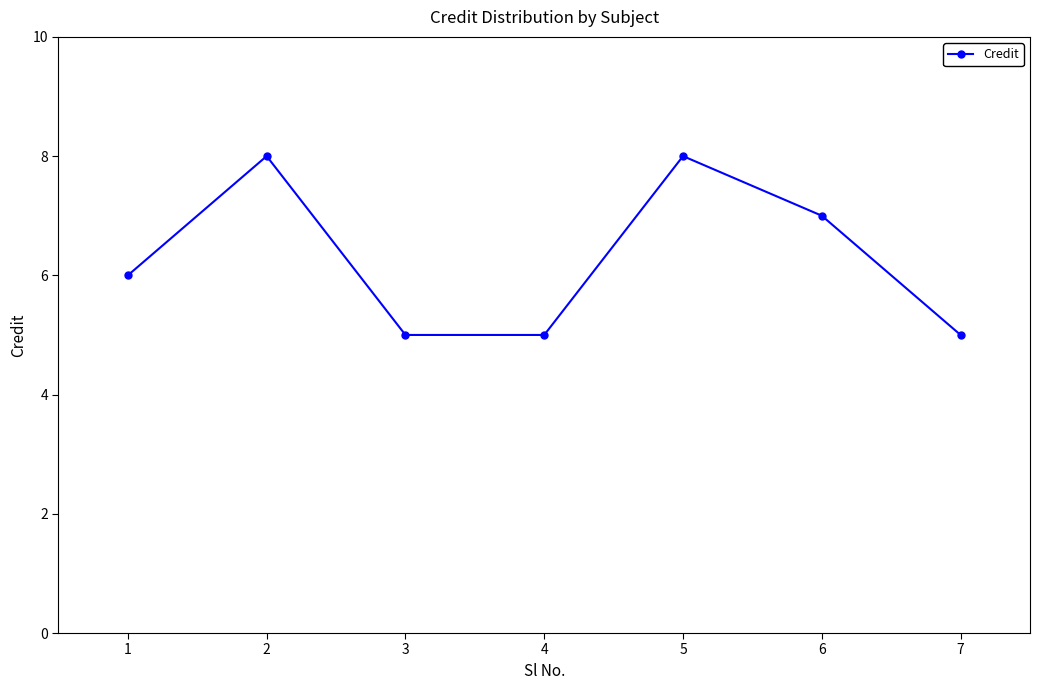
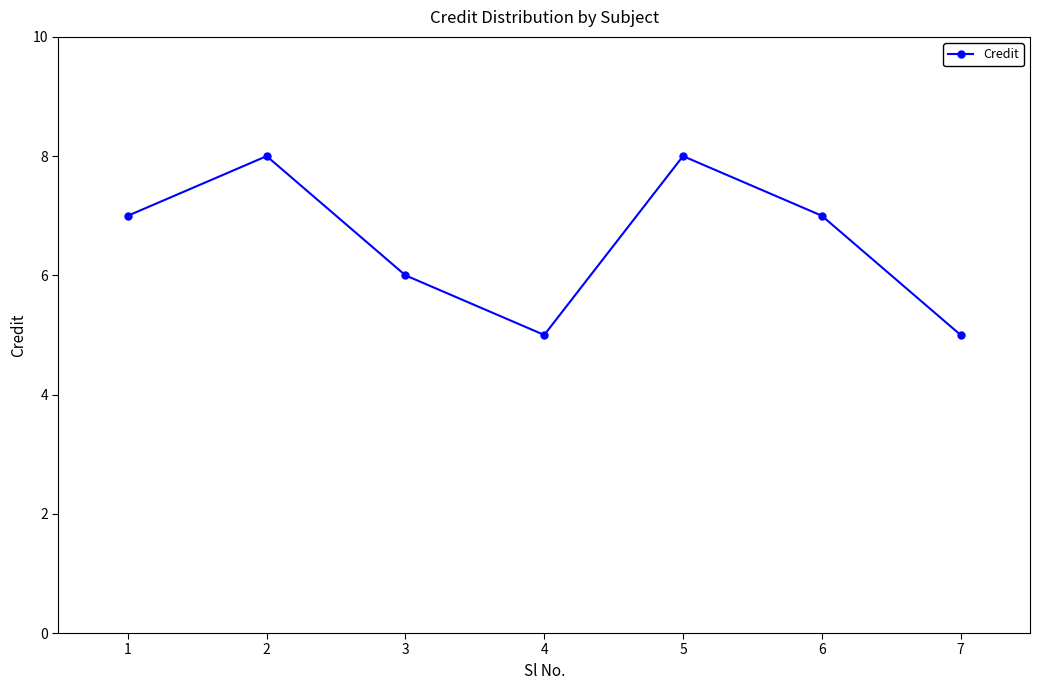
  {
-   "1": 6,
+   "1": 7,
    "2": 8,
-   "3": 5,
+   "3": 6,
    "4": 5,
    "5": 8,
    "6": 7,
    "7": 5
  }
